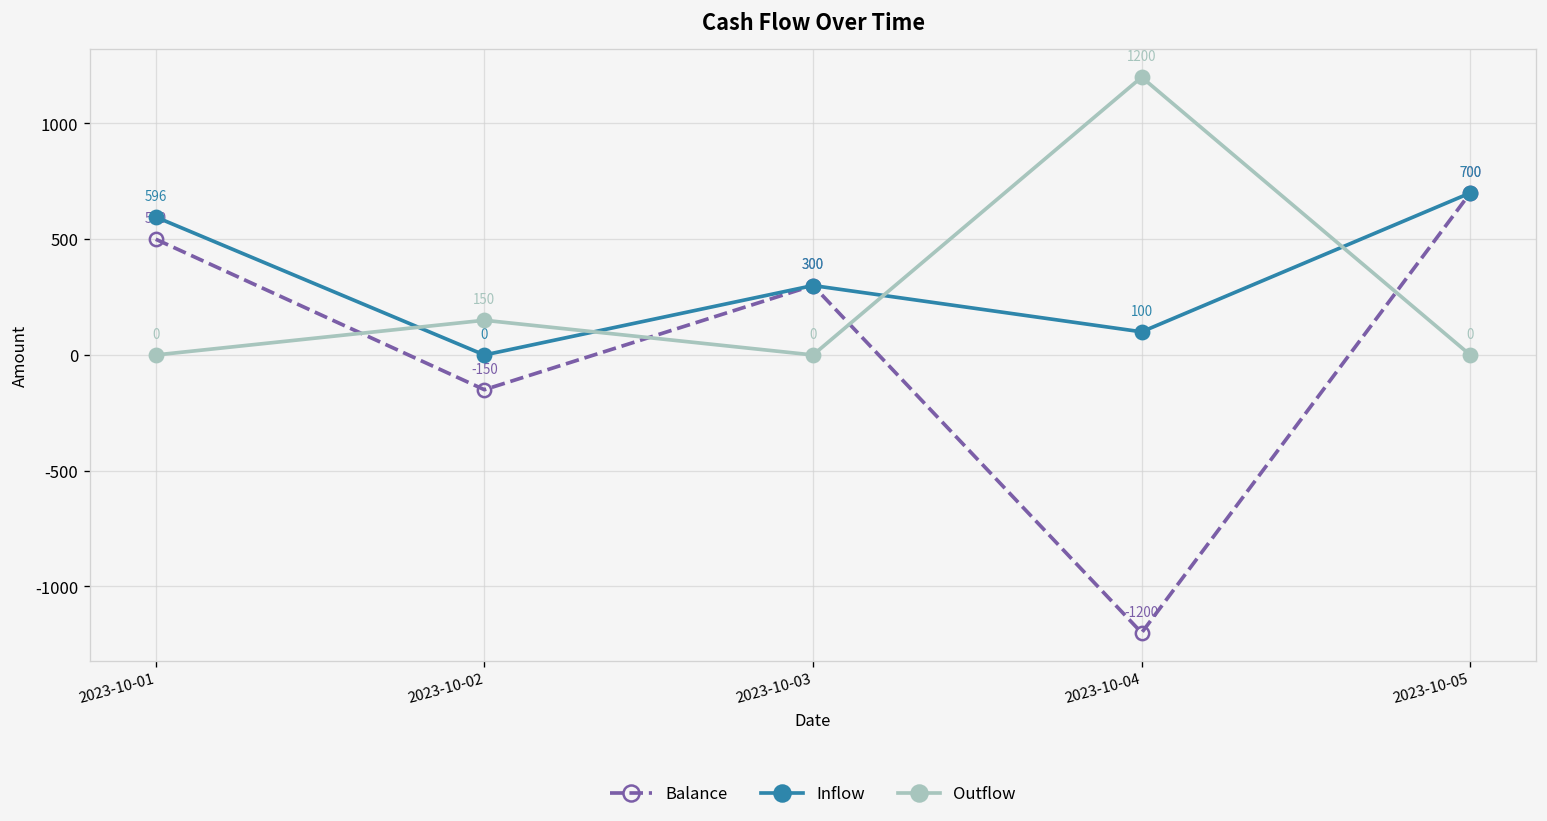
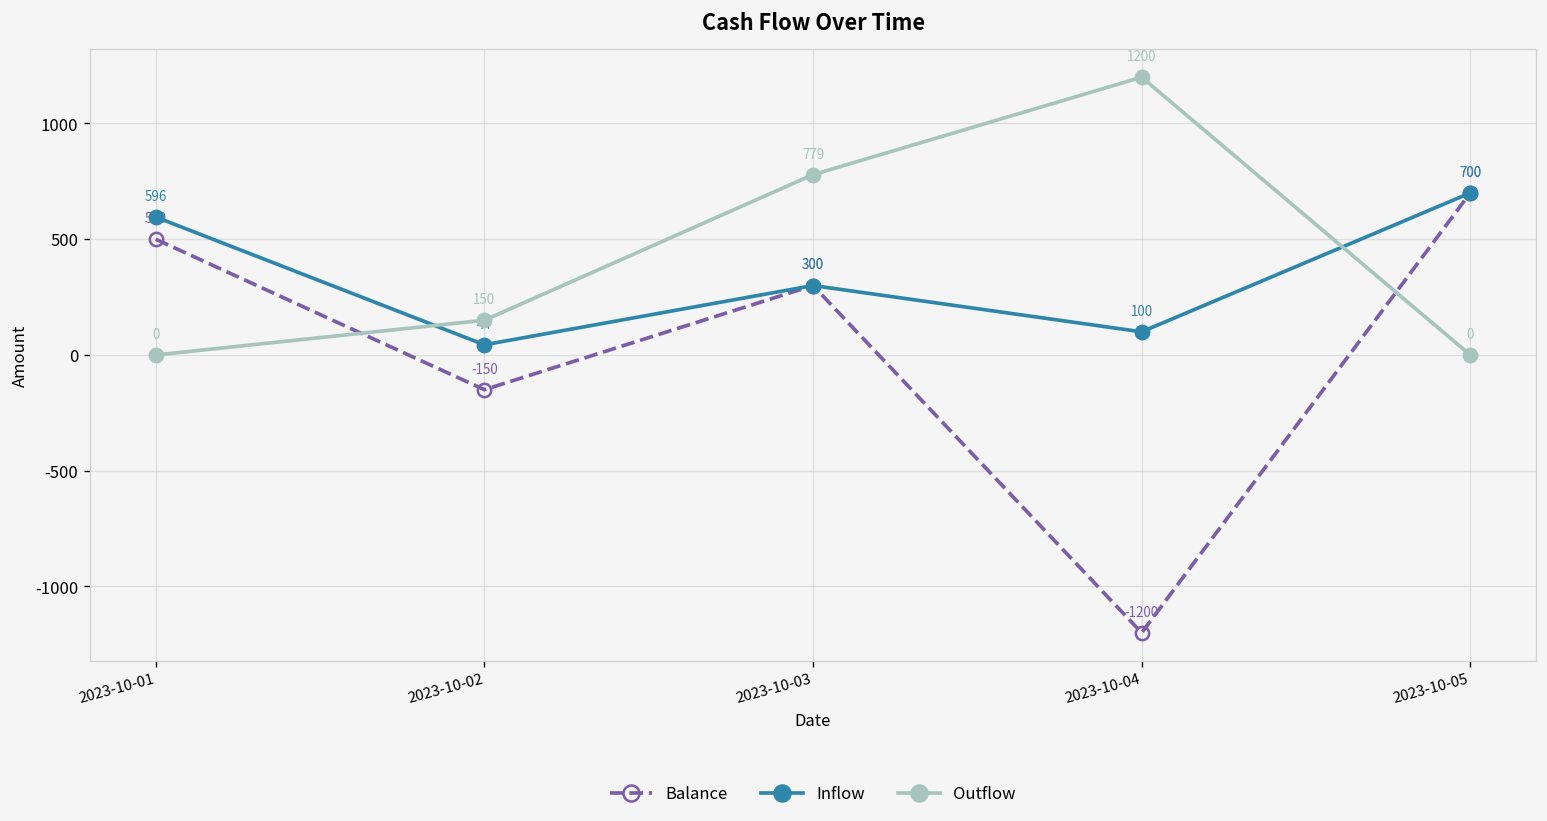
  {
    "Balance": {
      "2023-10-02": -150,
      "2023-10-04": -1200
    },
    "Inflow": {
      "2023-10-01": 596,
-     "2023-10-02": 0,
+     "2023-10-02": 44,
      "2023-10-04": 100
    },
    "Outflow": {
      "2023-10-01": 0,
      "2023-10-02": 150,
-     "2023-10-03": 0,
+     "2023-10-03": 779,
      "2023-10-04": 1200,
      "2023-10-05": 0
    }
  }
